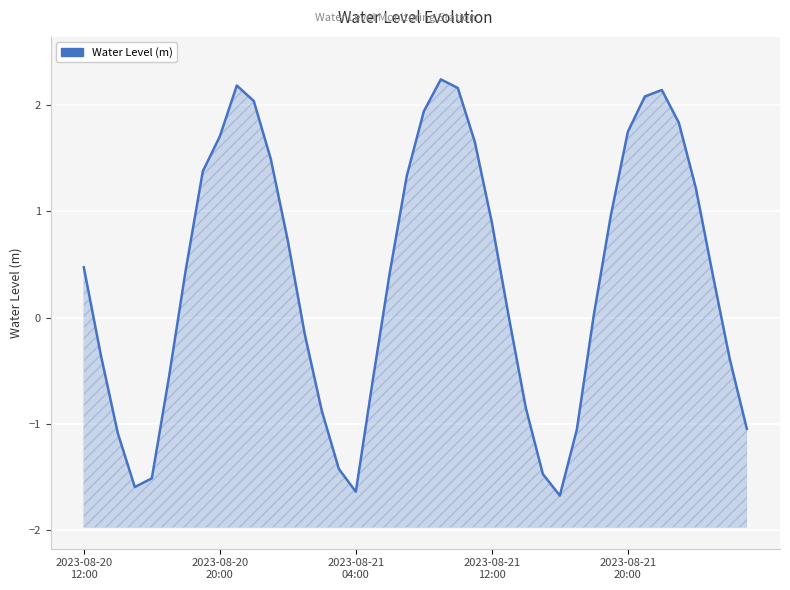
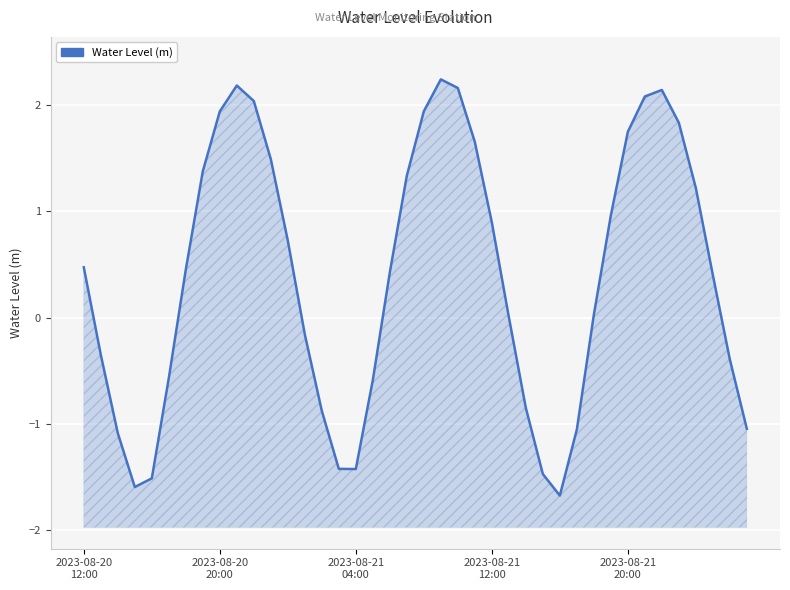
  {
    "2023-08-20 12:00": 0.47,
-   "2023-08-20 20:00": 1.71,
-   "2023-08-21 04:00": -1.64,
+   "2023-08-20 20:00": 1.94,
+   "2023-08-21 04:00": -1.43,
    "2023-08-21 12:00": 0.90,
    "2023-08-21 20:00": 1.75
  }
